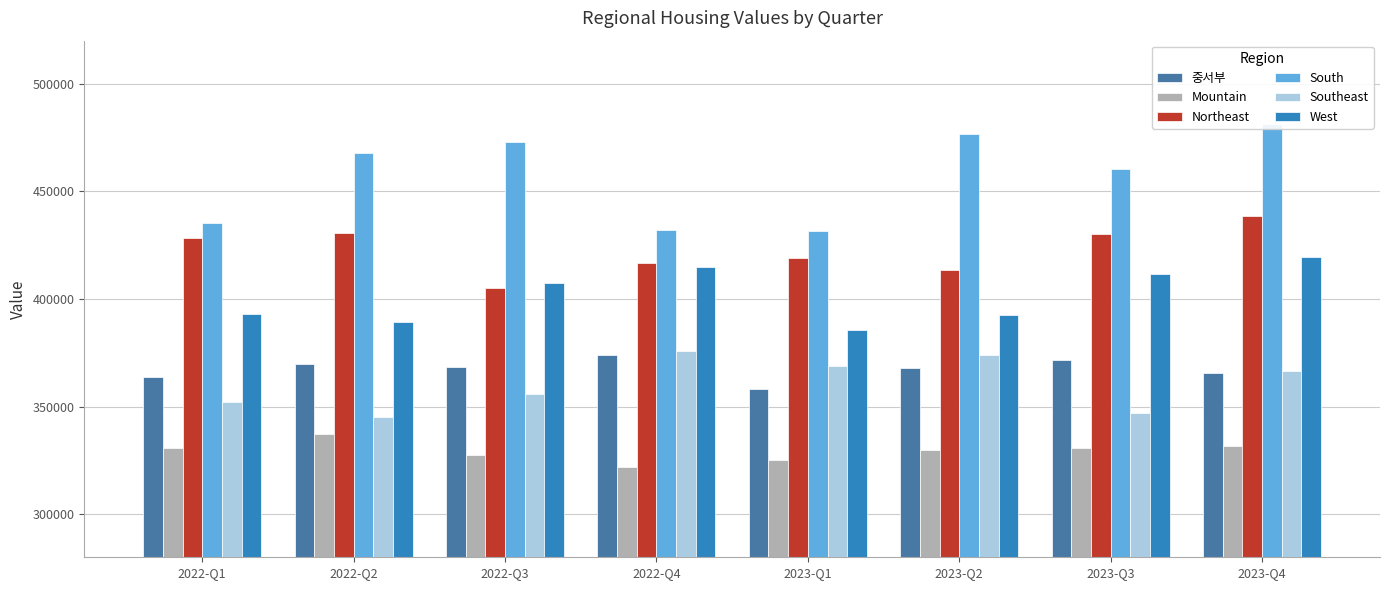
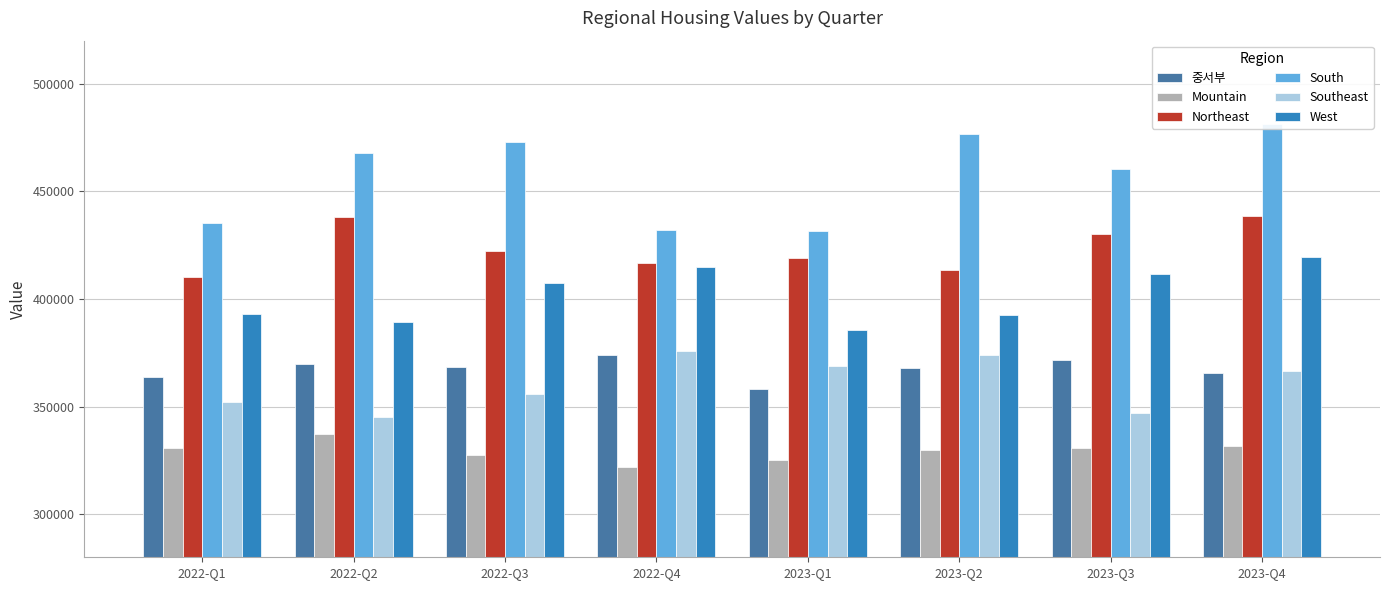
  {
    "Northeast": {
-     "2022-Q1": 428000,
-     "2022-Q2": 430000,
-     "2022-Q3": 405000,
+     "2022-Q1": 410000,
+     "2022-Q2": 438000,
+     "2022-Q3": 422000,
      "2022-Q4": 417000,
      "2023-Q1": 419000,
      "2023-Q2": 414000,
      "2023-Q3": 430000,
      "2023-Q4": 438000
    },
    "South": {
      "2022-Q1": 435000,
      "2022-Q2": 468000,
      "2022-Q3": 473000,
      "2022-Q4": 432000,
      "2023-Q1": 432000,
      "2023-Q2": 477000,
      "2023-Q3": 460000
    }
  }
